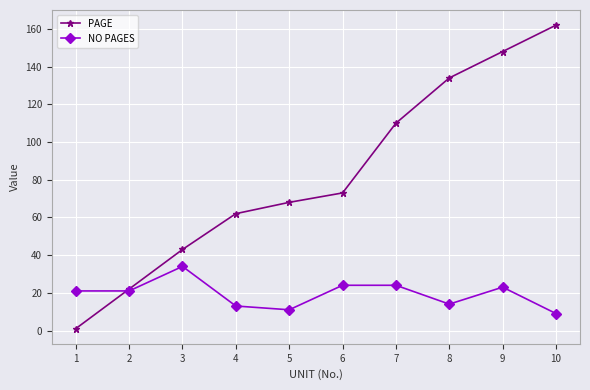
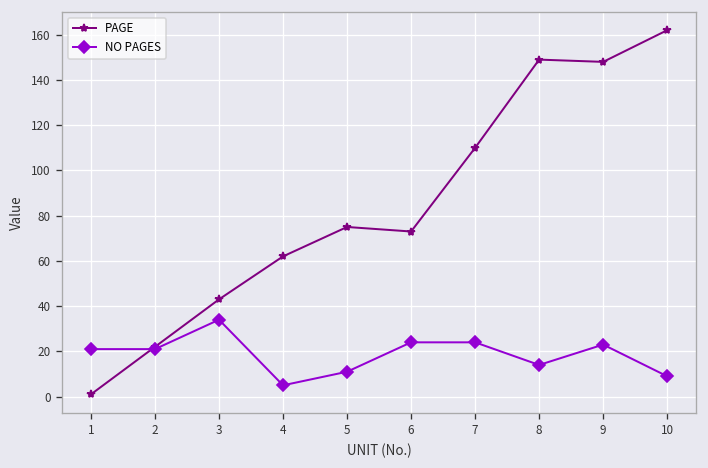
  {
    "PAGE": {
      "1": 1,
      "3": 43,
      "4": 62,
-     "5": 68,
+     "5": 75,
      "6": 73,
      "7": 110,
-     "8": 134,
+     "8": 149,
      "9": 148,
      "10": 162
    },
    "NO PAGES": {
      "1": 21,
      "3": 34,
-     "4": 13,
+     "4": 5,
      "5": 11,
      "6": 24,
      "7": 24,
      "8": 14,
      "9": 23,
      "10": 9
    }
  }
